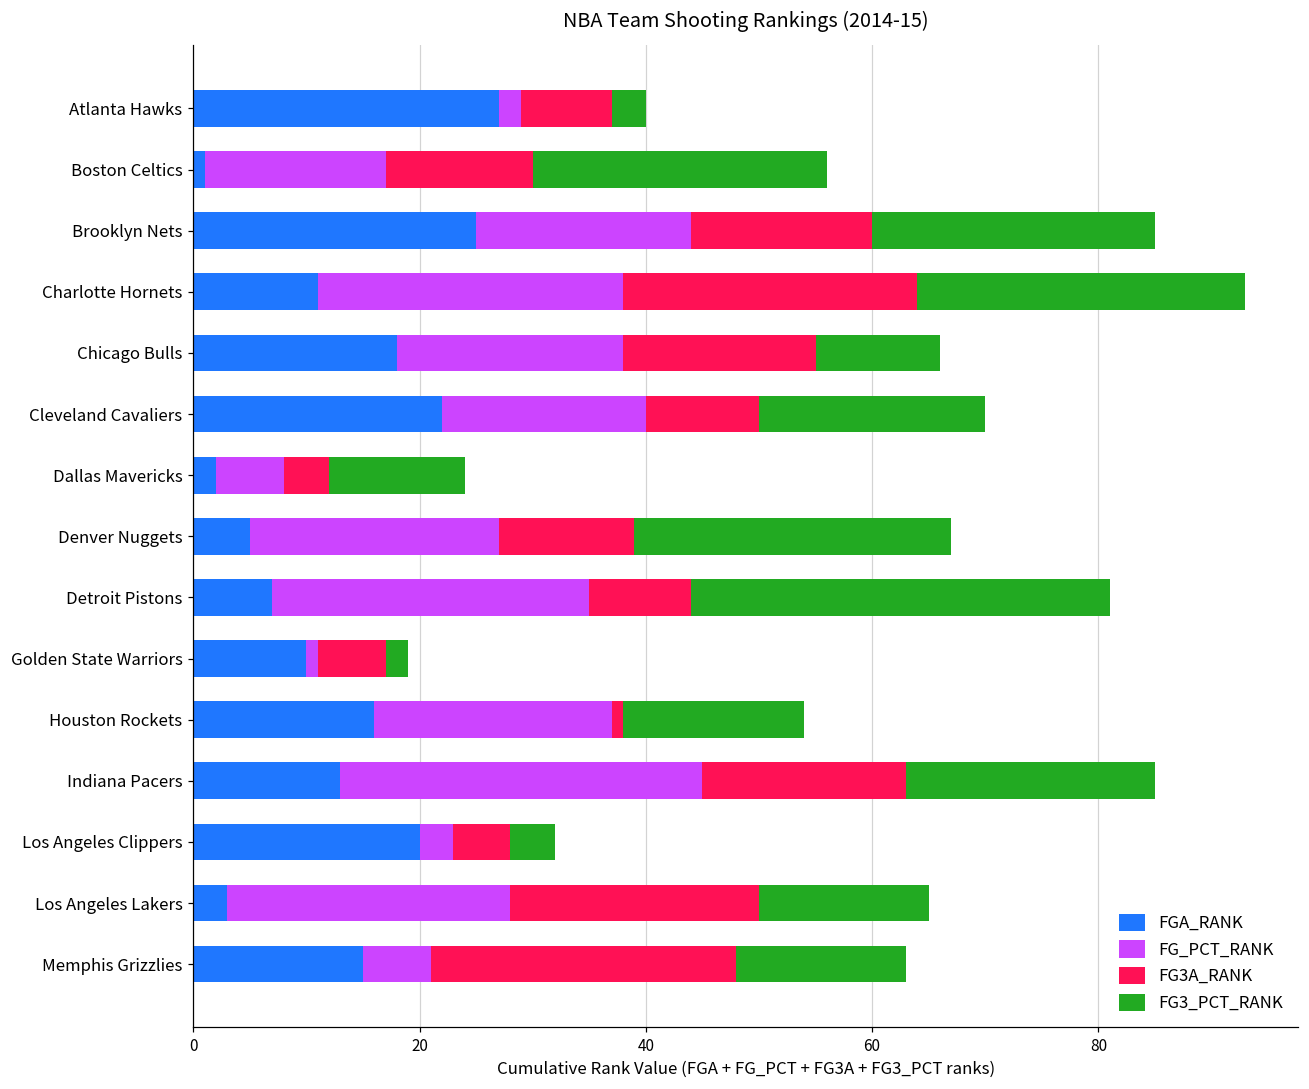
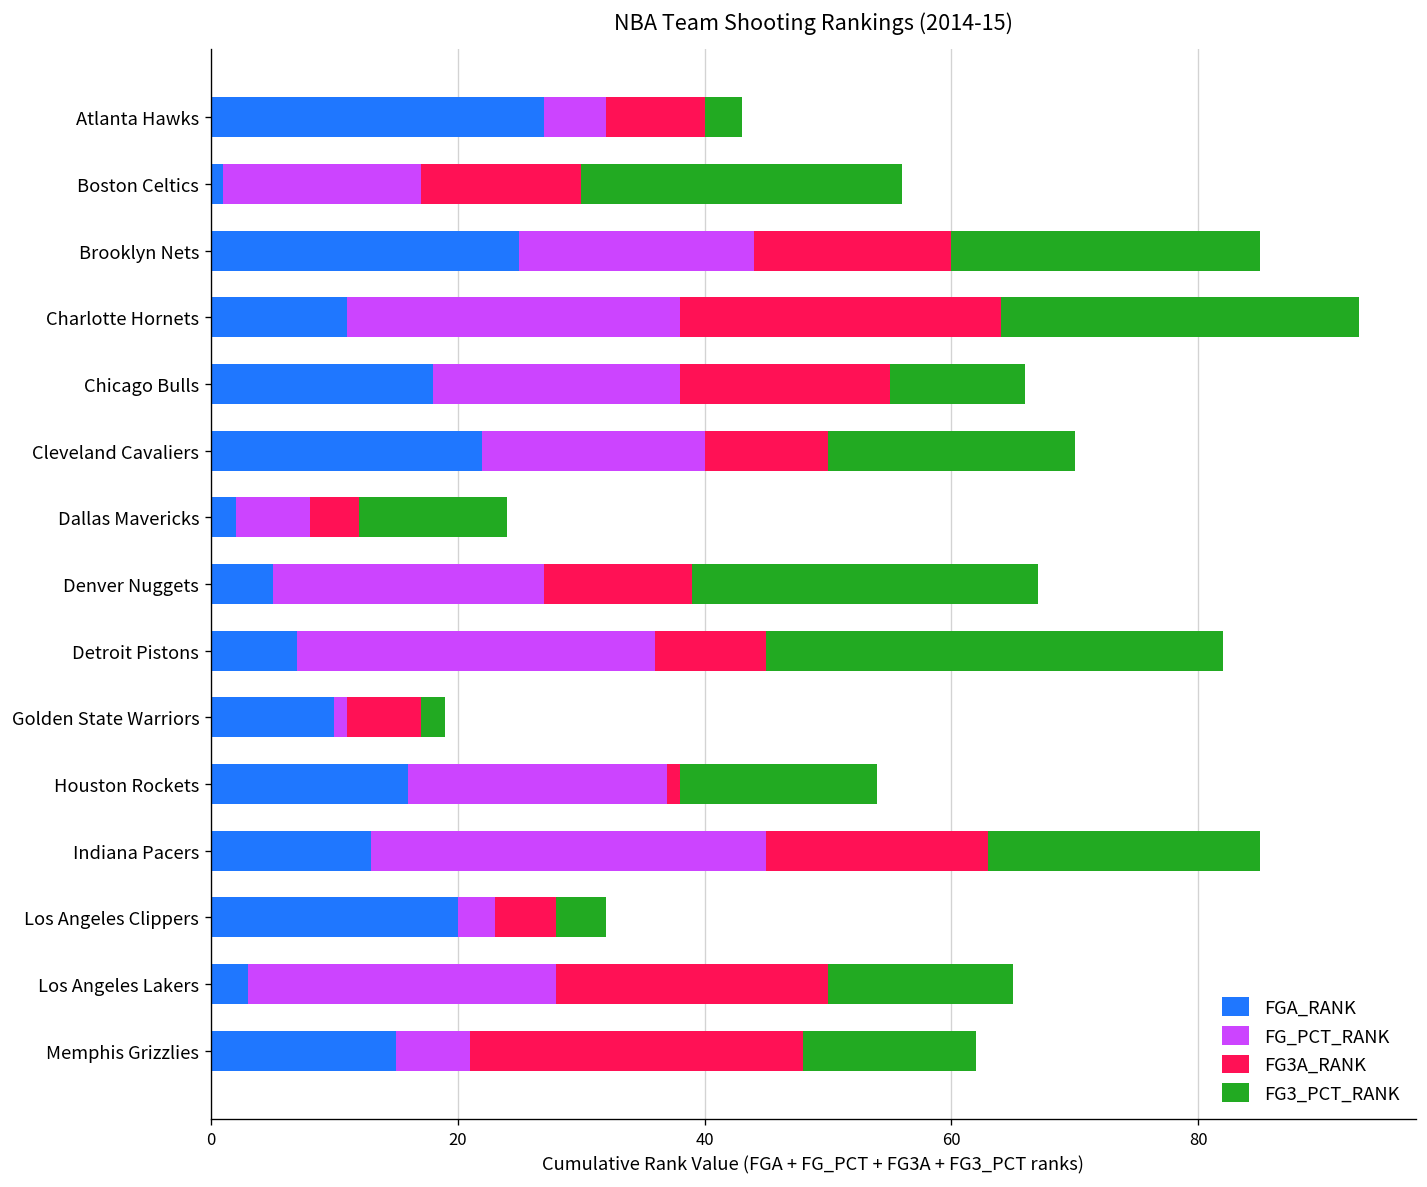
  {
    "FGA_RANK": {
      "Atlanta Hawks": 27,
      "Boston Celtics": 1,
      "Brooklyn Nets": 25,
      "Charlotte Hornets": 11,
      "Chicago Bulls": 18,
      "Cleveland Cavaliers": 22,
      "Dallas Mavericks": 2,
      "Denver Nuggets": 5,
      "Detroit Pistons": 7,
      "Golden State Warriors": 10,
      "Houston Rockets": 16,
      "Indiana Pacers": 13,
      "Los Angeles Clippers": 20,
      "Los Angeles Lakers": 3,
      "Memphis Grizzlies": 15
    },
    "FG_PCT_RANK": {
-     "Atlanta Hawks": 2,
+     "Atlanta Hawks": 5,
      "Boston Celtics": 16,
      "Brooklyn Nets": 19,
      "Charlotte Hornets": 27,
      "Chicago Bulls": 20,
      "Cleveland Cavaliers": 18,
      "Dallas Mavericks": 6,
      "Denver Nuggets": 22,
-     "Detroit Pistons": 28,
+     "Detroit Pistons": 29,
      "Golden State Warriors": 1,
      "Houston Rockets": 21,
      "Indiana Pacers": 32,
      "Los Angeles Clippers": 3,
      "Los Angeles Lakers": 25,
      "Memphis Grizzlies": 6
    },
    "FG3A_RANK": {
      "Atlanta Hawks": 8,
      "Boston Celtics": 13,
      "Brooklyn Nets": 16,
      "Charlotte Hornets": 26,
      "Chicago Bulls": 17,
      "Cleveland Cavaliers": 10,
      "Dallas Mavericks": 4,
      "Denver Nuggets": 12,
      "Detroit Pistons": 9,
      "Golden State Warriors": 6,
      "Houston Rockets": 1,
      "Indiana Pacers": 18,
      "Los Angeles Clippers": 5,
      "Los Angeles Lakers": 22,
      "Memphis Grizzlies": 27
    },
    "FG3_PCT_RANK": {
      "Atlanta Hawks": 3,
      "Boston Celtics": 26,
      "Brooklyn Nets": 25,
      "Charlotte Hornets": 29,
      "Chicago Bulls": 11,
      "Cleveland Cavaliers": 20,
      "Dallas Mavericks": 12,
      "Denver Nuggets": 28,
      "Detroit Pistons": 37,
      "Golden State Warriors": 2,
      "Houston Rockets": 16,
      "Indiana Pacers": 22,
      "Los Angeles Clippers": 4,
      "Los Angeles Lakers": 15,
-     "Memphis Grizzlies": 15
+     "Memphis Grizzlies": 14
    }
  }
